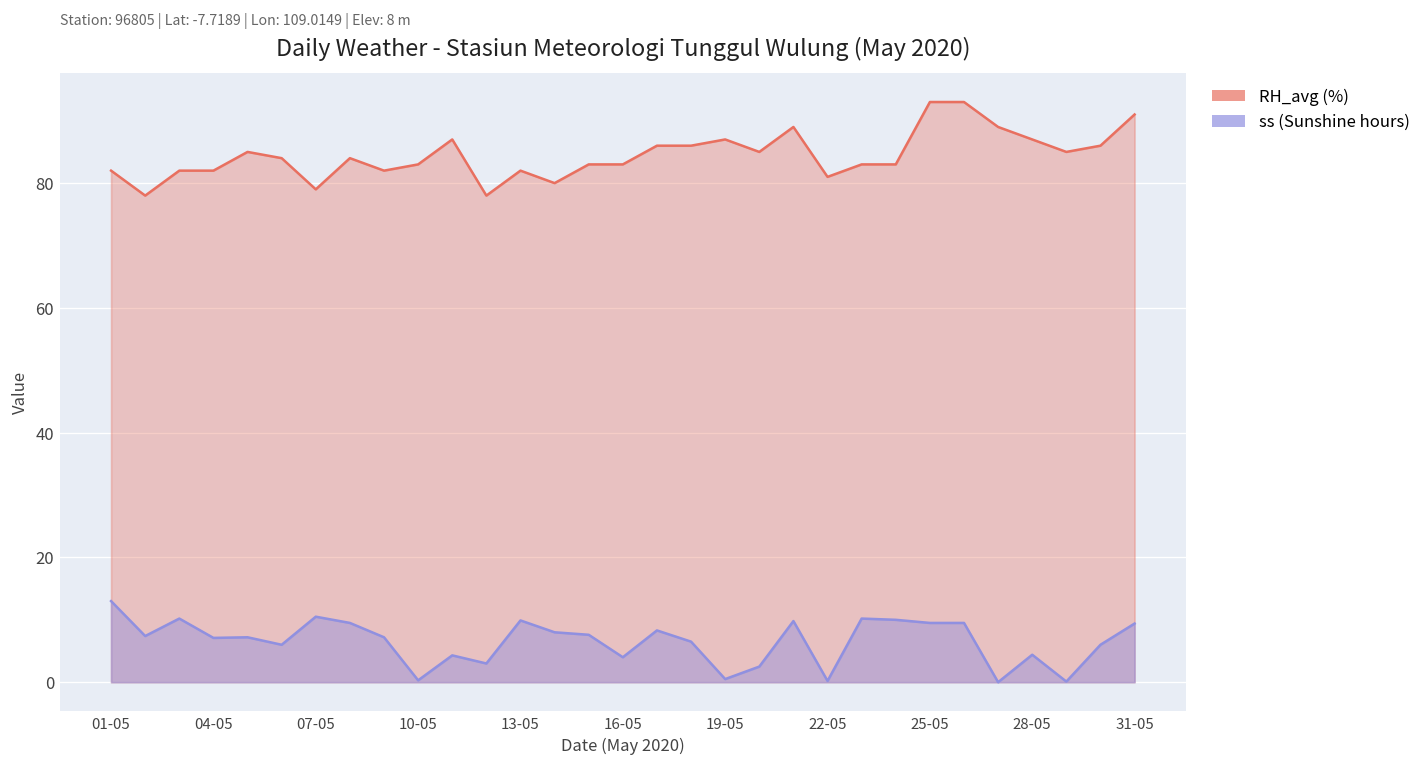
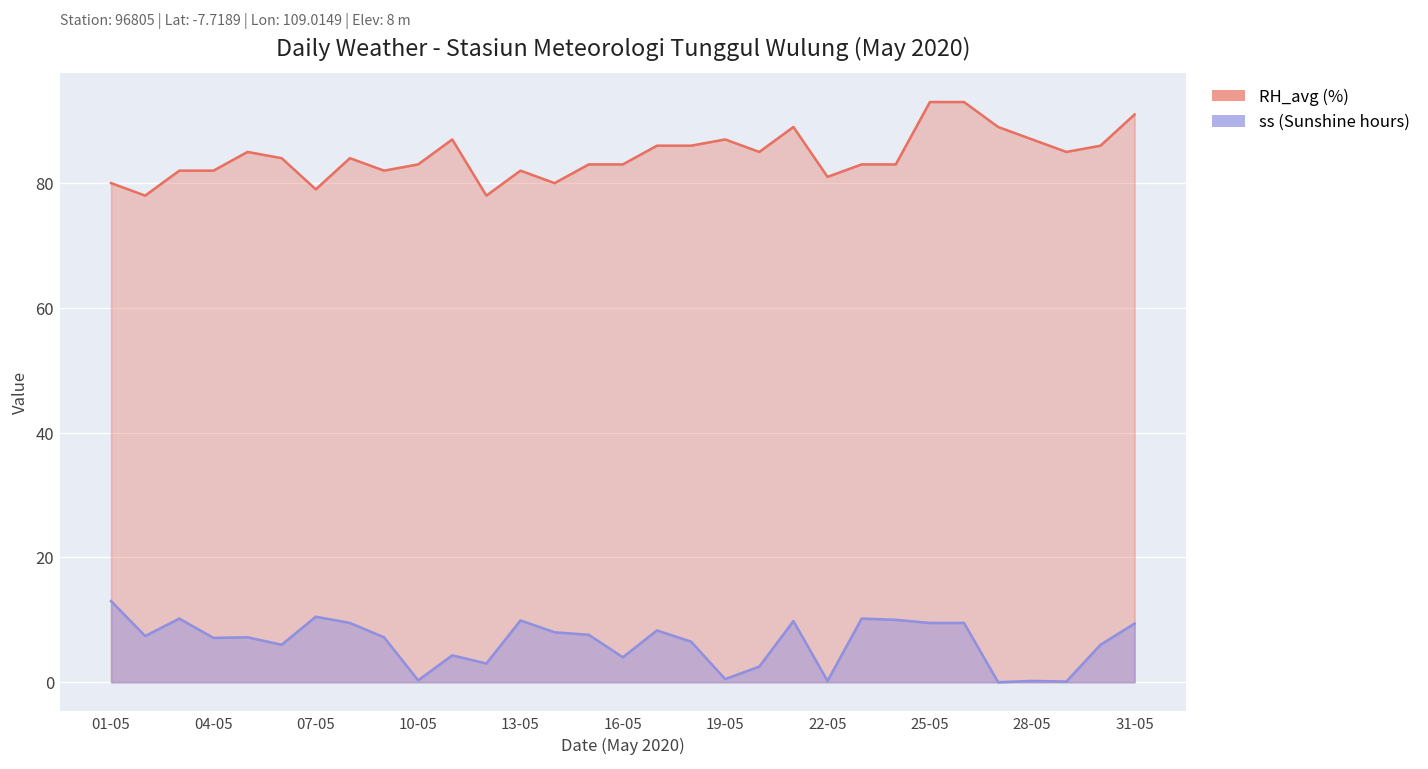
  {
    "RH_avg (%)": {
-     "01-05": 82,
+     "01-05": 80,
      "04-05": 82,
      "07-05": 79,
      "10-05": 83,
      "13-05": 82,
      "16-05": 83,
      "19-05": 87,
      "22-05": 81,
      "25-05": 93,
      "28-05": 87,
      "31-05": 91
    },
    "ss (Sunshine hours)": {
      "01-05": 13,
      "04-05": 7,
      "07-05": 11,
      "10-05": 0,
      "13-05": 10,
      "16-05": 4,
      "19-05": 1,
      "22-05": 0,
      "25-05": 10,
-     "28-05": 4,
+     "28-05": 0,
      "31-05": 9
    }
  }
